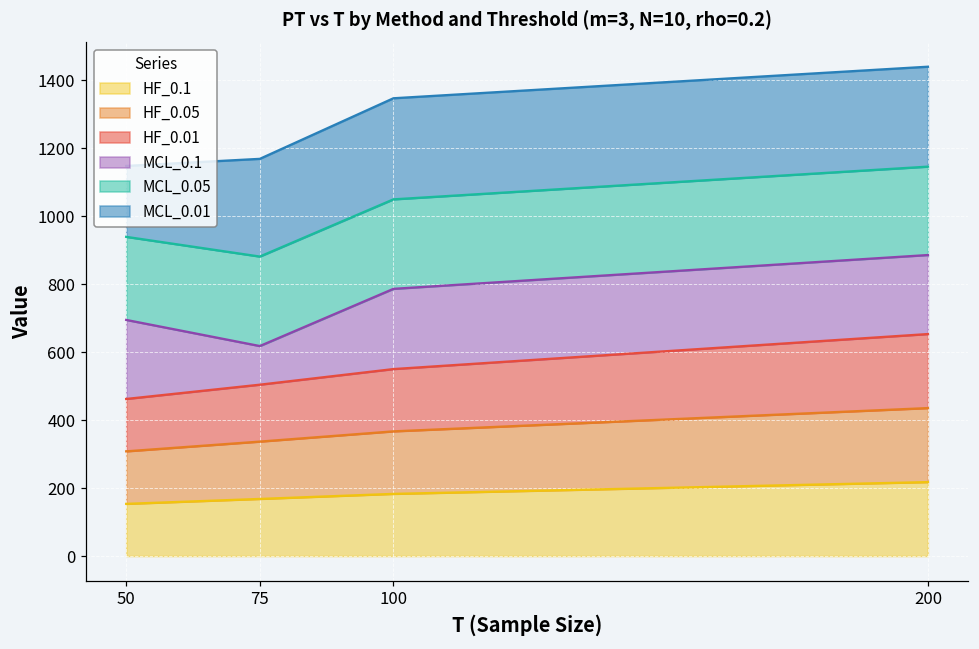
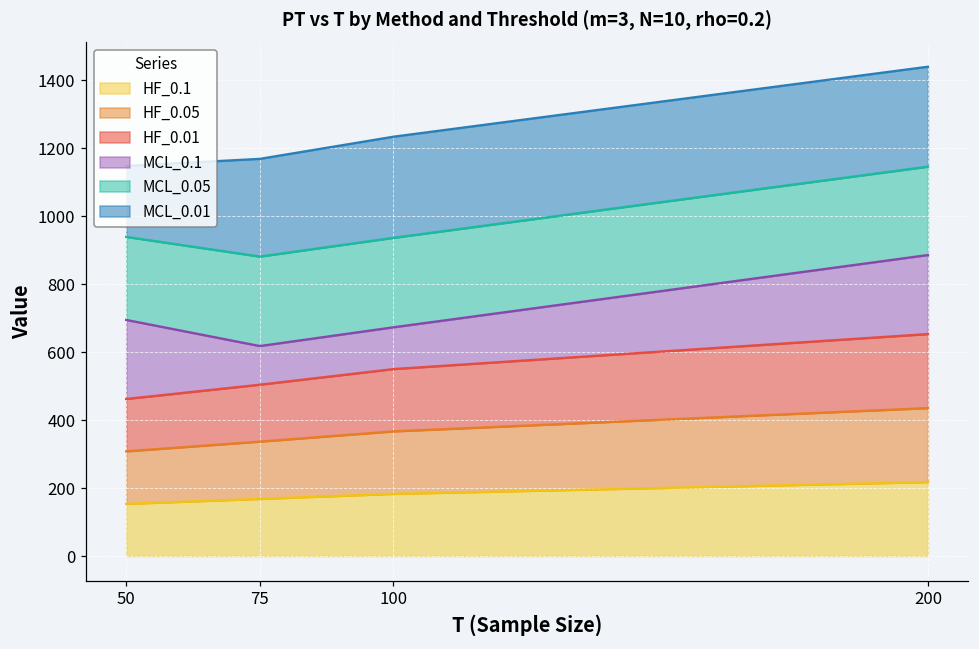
  {
    "MCL_0.1": {
      "50": 230,
      "75": 110,
-     "100": 240,
+     "100": 120,
      "200": 230
    }
  }
